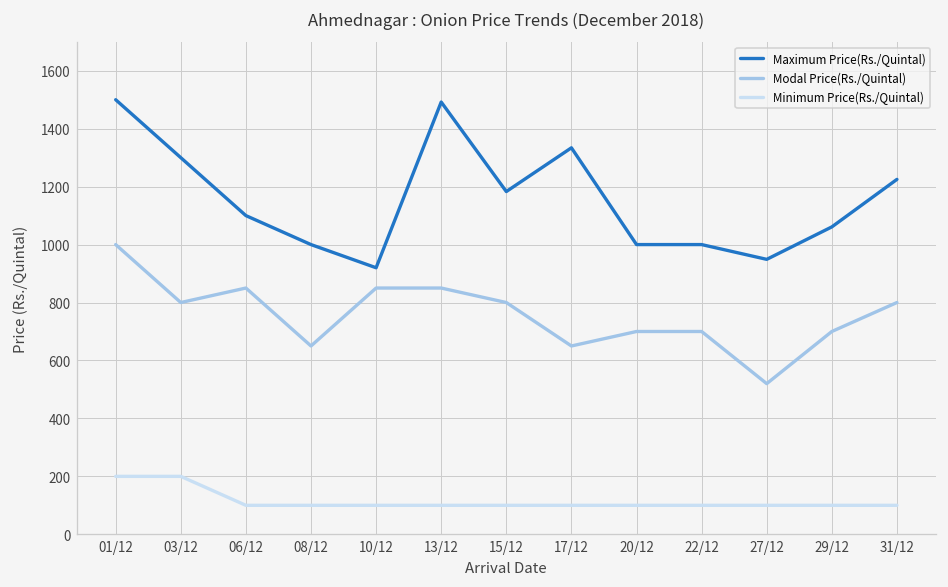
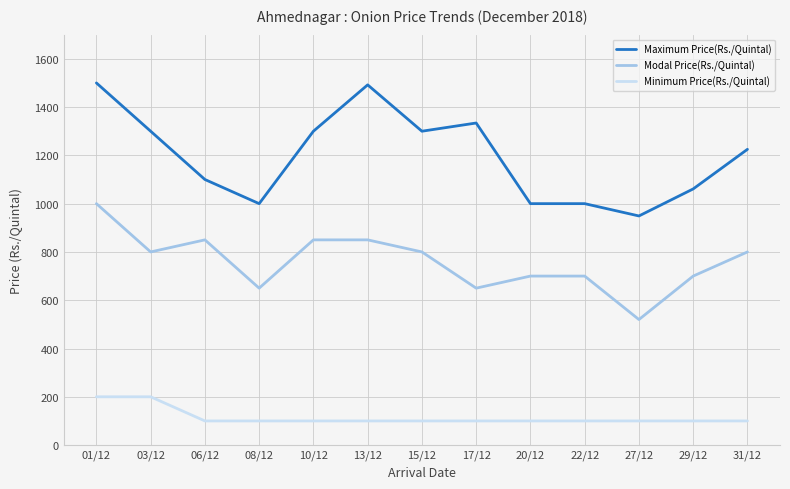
  {
    "Maximum Price(Rs./Quintal)": {
      "01/12": 1500,
      "03/12": 1300,
      "06/12": 1100,
      "08/12": 1000,
-     "10/12": 920,
+     "10/12": 1300,
      "13/12": 1490,
-     "15/12": 1180,
+     "15/12": 1300,
      "17/12": 1330,
      "20/12": 1000,
      "22/12": 1000,
      "27/12": 950,
      "29/12": 1060,
      "31/12": 1230
    }
  }
